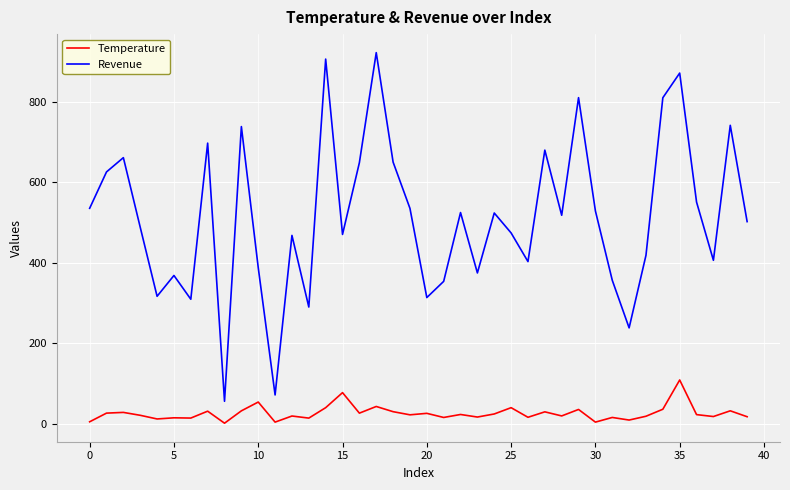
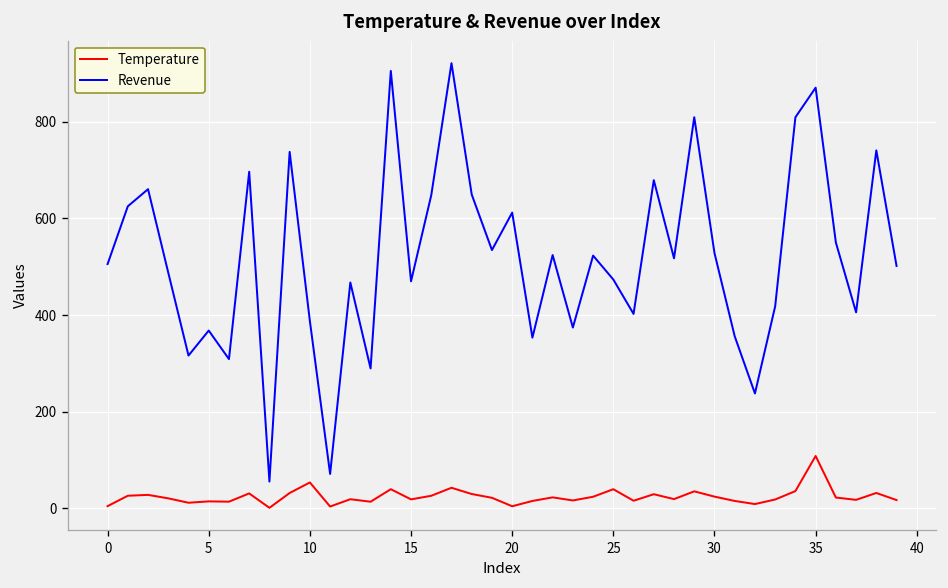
  {
    "Temperature": {
      "0": 0,
      "5": 10,
      "10": 50,
-     "15": 80,
-     "20": 30,
+     "15": 20,
+     "20": 0,
      "25": 40,
-     "30": 0,
+     "30": 20,
      "35": 110
    },
    "Revenue": {
-     "0": 530,
+     "0": 510,
      "5": 370,
      "10": 390,
      "15": 470,
-     "20": 310,
+     "20": 610,
      "25": 470,
      "30": 530,
      "35": 870
    }
  }
